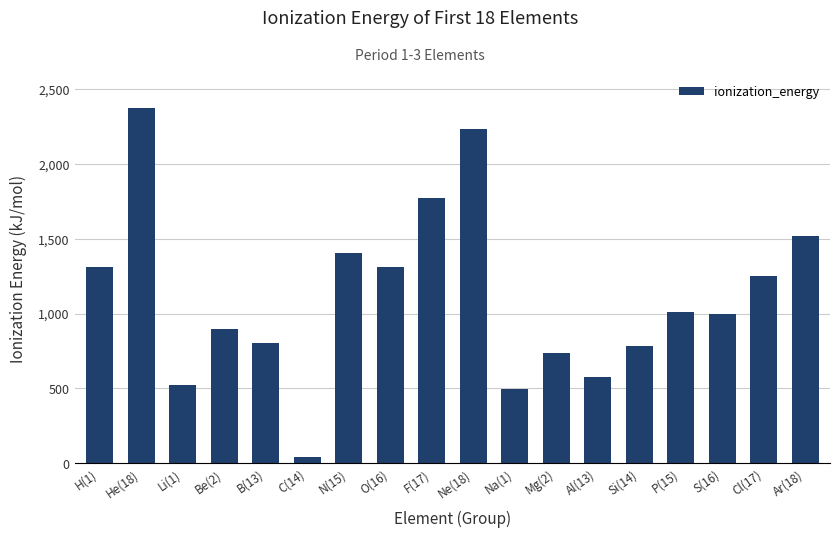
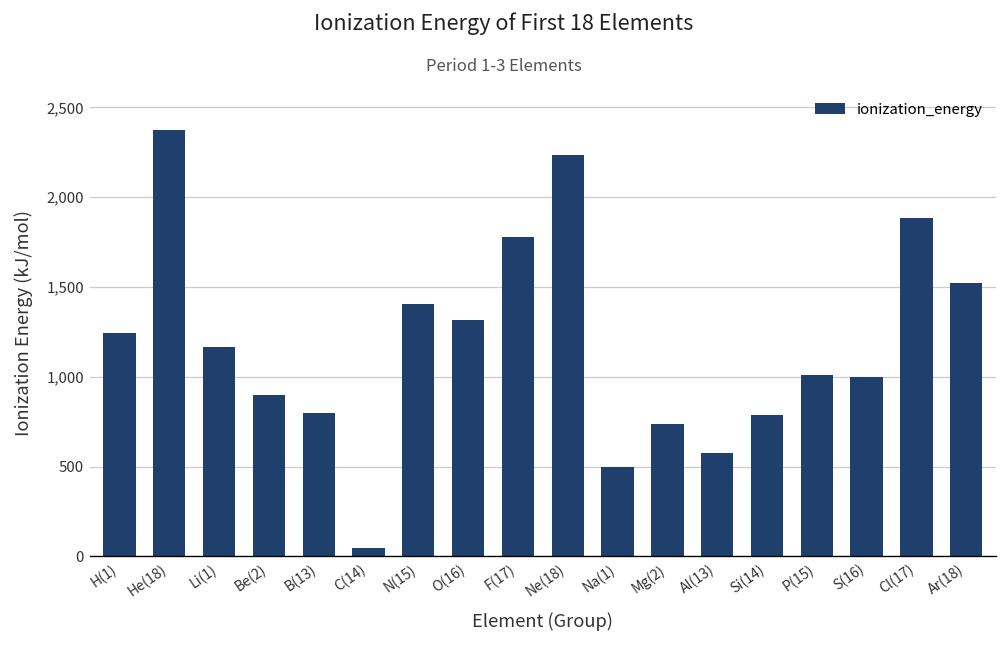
  {
-   "H(1)": "1,310",
+   "H(1)": "1,240",
    "He(18)": "2,370",
-   "Li(1)": "520",
+   "Li(1)": "1,160",
    "Be(2)": "900",
    "B(13)": "800",
    "C(14)": "40",
    "N(15)": "1,400",
    "O(16)": "1,310",
    "F(17)": "1,770",
    "Ne(18)": "2,240",
    "Na(1)": "500",
    "Mg(2)": "740",
    "Al(13)": "580",
    "Si(14)": "790",
    "P(15)": "1,010",
    "S(16)": "1,000",
-   "Cl(17)": "1,250",
+   "Cl(17)": "1,880",
    "Ar(18)": "1,520"
  }
